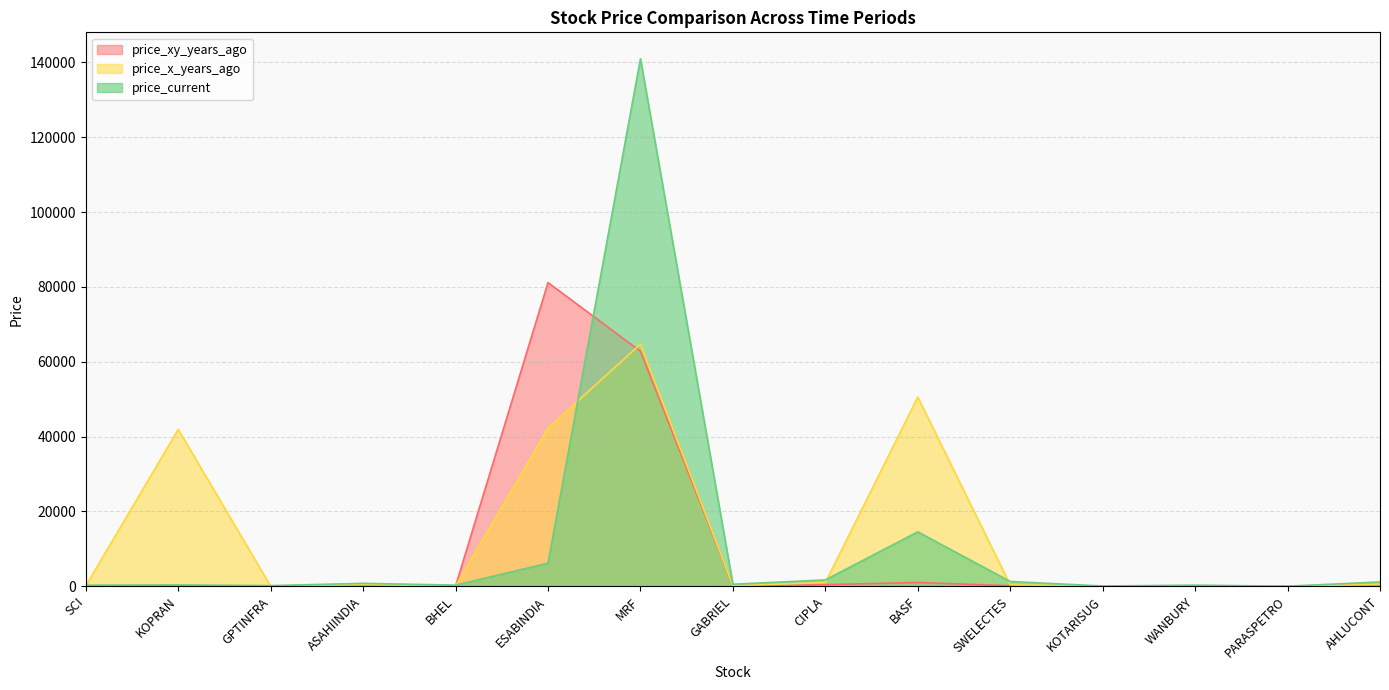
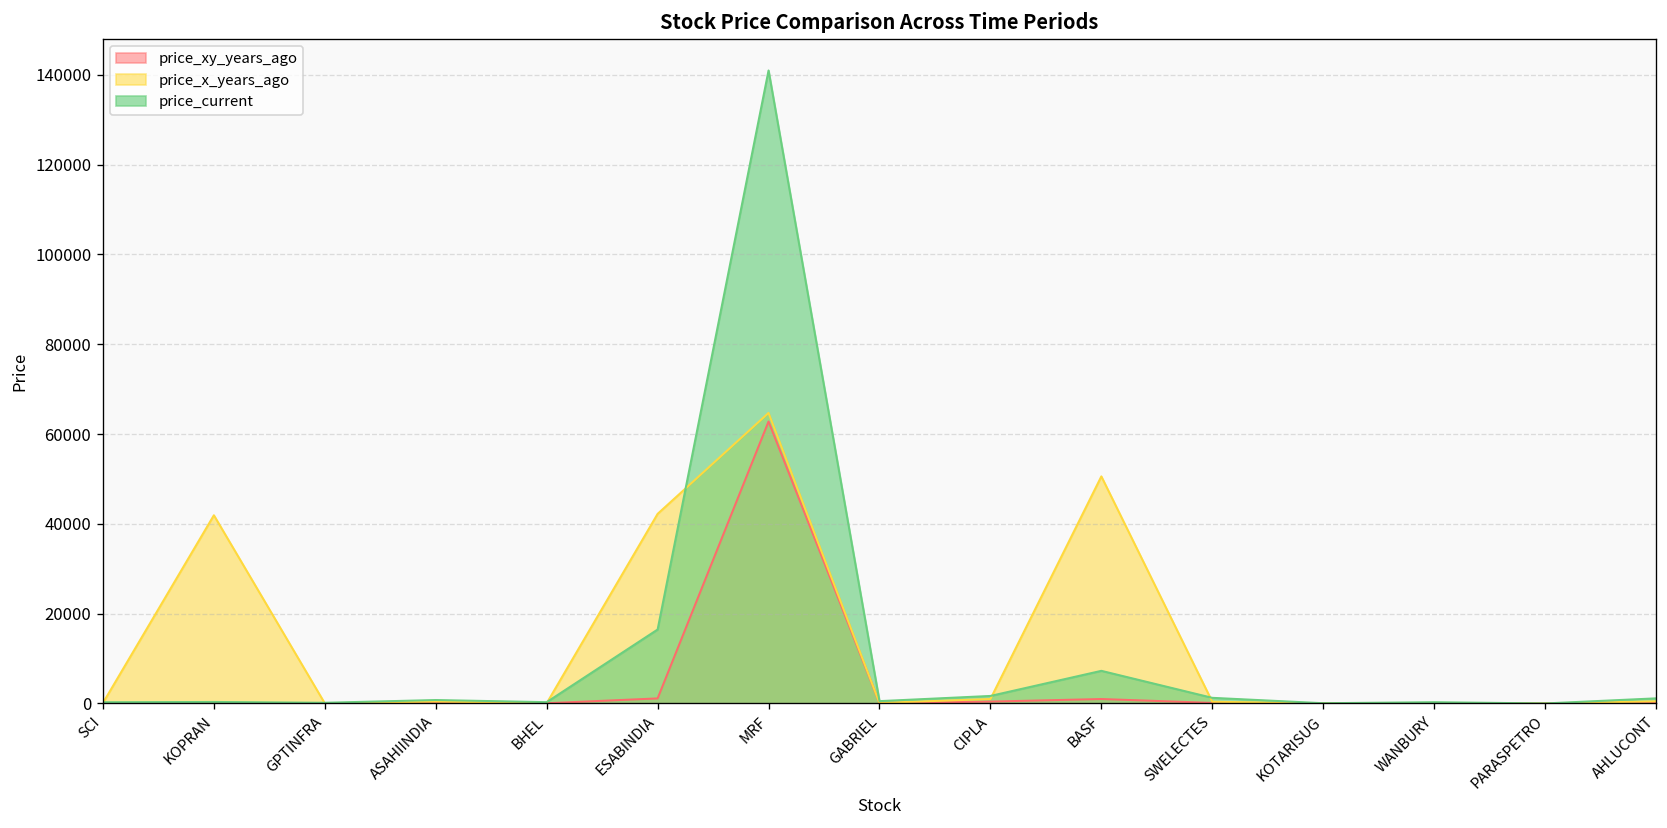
  {
    "price_xy_years_ago": {
-     "ESABINDIA": 81000,
+     "ESABINDIA": 1000,
      "MRF": 63000,
      "BASF": 1000
    },
    "price_x_years_ago": {
      "KOPRAN": 42000,
      "ESABINDIA": 42000,
      "MRF": 65000,
      "BASF": 51000
    },
    "price_current": {
-     "ESABINDIA": 6000,
+     "ESABINDIA": 16000,
      "MRF": 141000,
      "CIPLA": 2000,
-     "BASF": 15000,
+     "BASF": 7000,
      "SWELECTES": 1000
    }
  }
